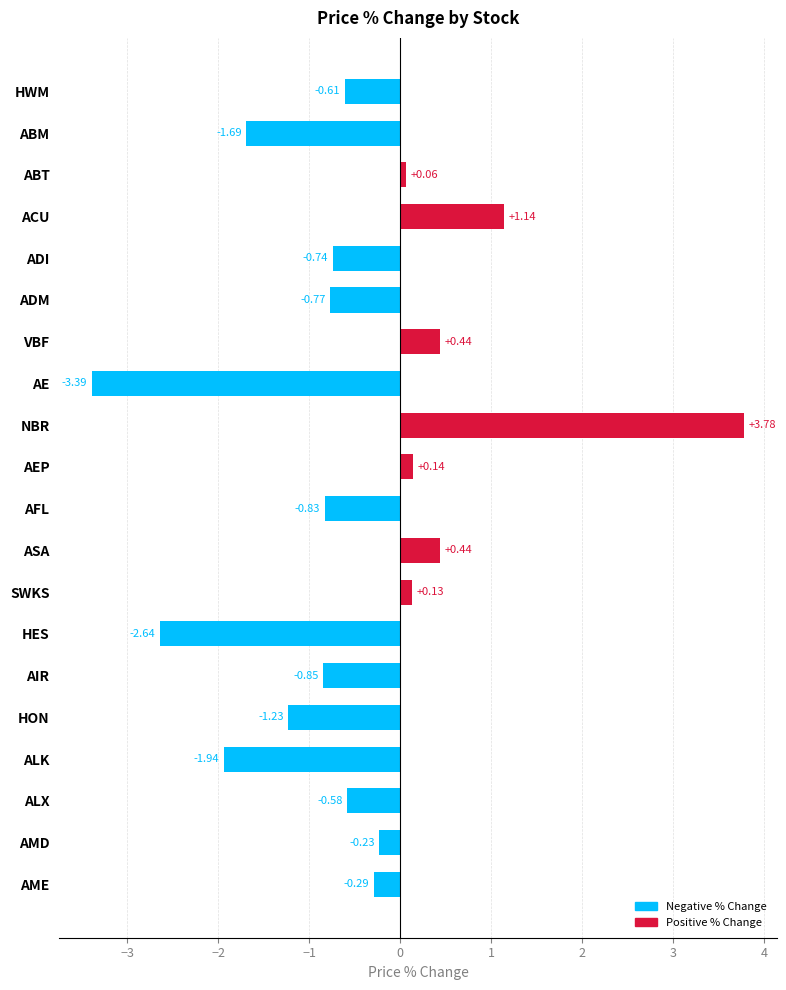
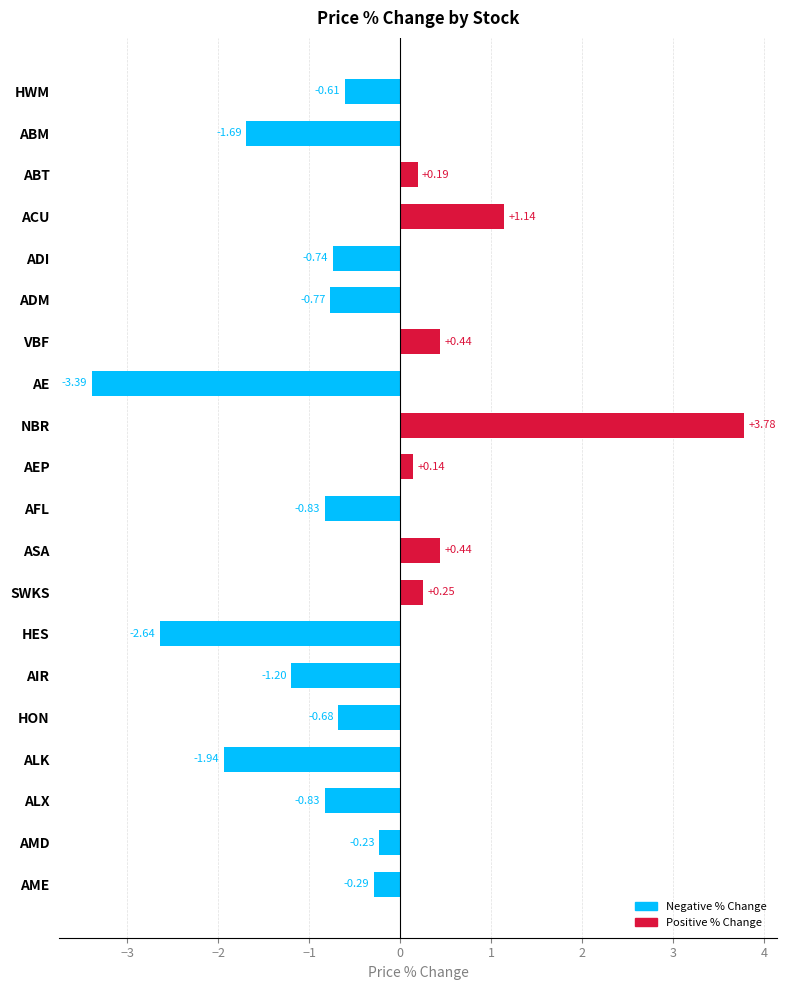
  {
    "HWM": "-0.61",
    "ABM": "-1.69",
-   "ABT": "+0.06",
+   "ABT": "+0.19",
    "ACU": "+1.14",
    "ADI": "-0.74",
    "ADM": "-0.77",
    "VBF": "+0.44",
    "AE": "-3.39",
    "NBR": "+3.78",
    "AEP": "+0.14",
    "AFL": "-0.83",
    "ASA": "+0.44",
-   "SWKS": "+0.13",
+   "SWKS": "+0.25",
    "HES": "-2.64",
-   "AIR": "-0.85",
-   "HON": "-1.23",
+   "AIR": "-1.20",
+   "HON": "-0.68",
    "ALK": "-1.94",
-   "ALX": "-0.58",
+   "ALX": "-0.83",
    "AMD": "-0.23",
    "AME": "-0.29"
  }
